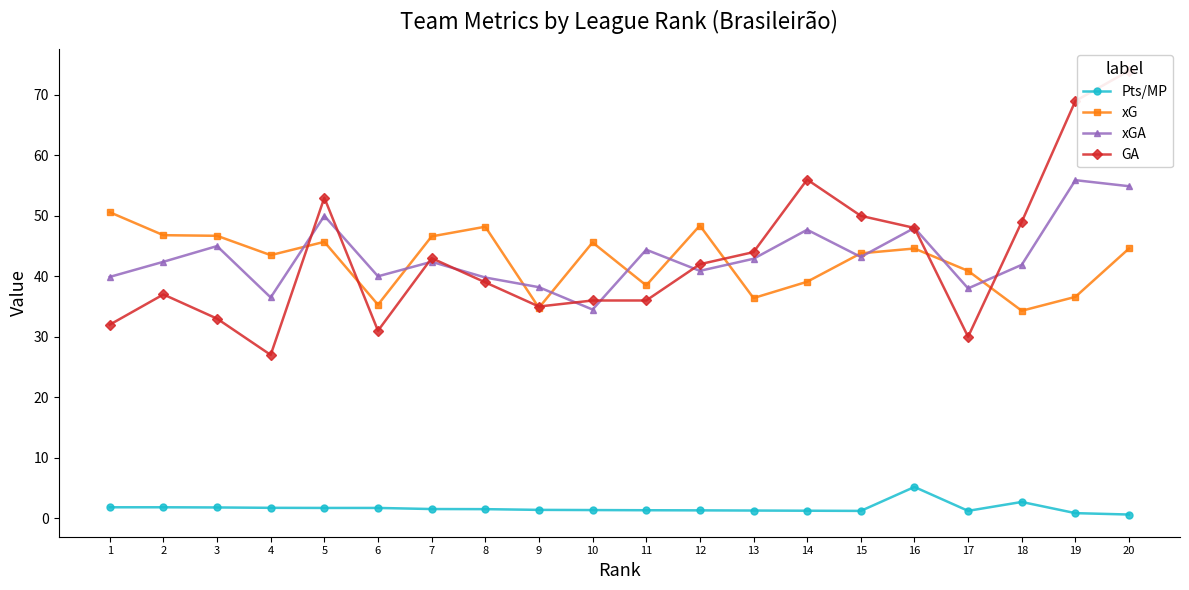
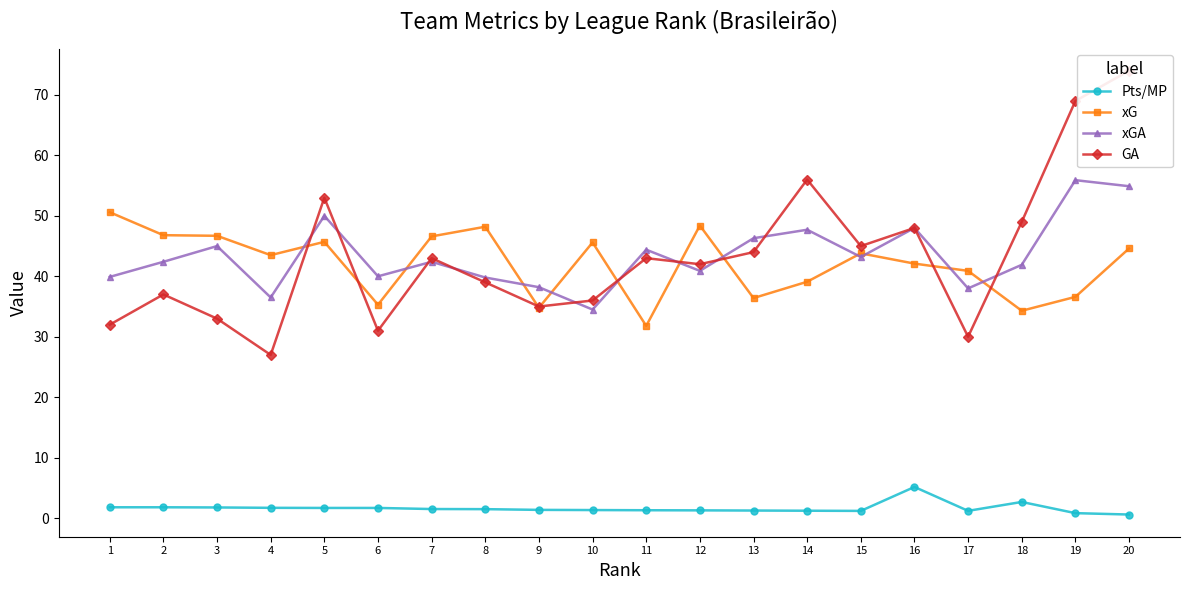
  {
    "Pts/MP": {
      "1": 2,
      "2": 2,
      "3": 2,
      "4": 2,
      "5": 2,
      "6": 2,
      "7": 2,
      "8": 1,
      "9": 1,
      "10": 1,
      "11": 1,
      "12": 1,
      "13": 1,
      "14": 1,
      "15": 1,
      "16": 5,
      "17": 1,
      "18": 3,
      "19": 1,
      "20": 1
    },
    "xG": {
      "1": 51,
      "2": 47,
      "3": 47,
      "4": 44,
      "5": 46,
      "6": 35,
      "7": 47,
      "8": 48,
      "10": 46,
-     "11": 39,
+     "11": 32,
      "12": 48,
      "13": 36,
      "14": 39,
      "15": 44,
-     "16": 45,
+     "16": 42,
      "17": 41,
      "18": 34,
      "19": 37,
      "20": 45
    },
    "xGA": {
      "1": 40,
      "2": 42,
      "3": 45,
      "4": 37,
      "5": 50,
      "6": 40,
      "7": 42,
      "8": 40,
      "9": 38,
      "10": 35,
      "11": 44,
      "12": 41,
-     "13": 43,
+     "13": 46,
      "14": 48,
      "15": 43,
      "17": 38,
      "18": 42,
      "19": 56,
      "20": 55
    },
    "GA": {
      "1": 32,
      "2": 37,
      "3": 33,
      "4": 27,
      "5": 53,
      "6": 31,
      "7": 43,
      "8": 39,
      "10": 36,
-     "11": 36,
+     "11": 43,
      "12": 42,
      "13": 44,
      "14": 56,
-     "15": 50,
+     "15": 45,
      "17": 30,
      "18": 49,
      "19": 69
    }
  }
